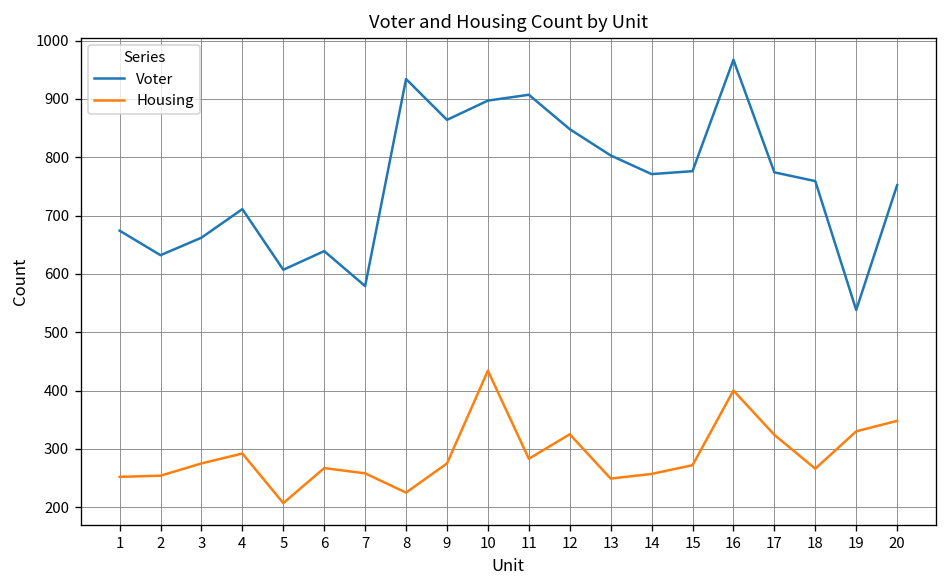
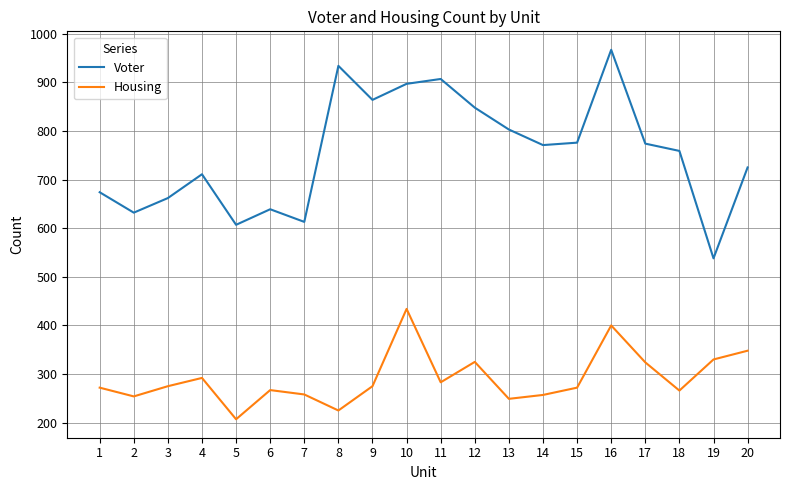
  {
    "Voter": {
      "1": 670,
      "2": 630,
      "3": 660,
      "4": 710,
      "5": 610,
      "6": 640,
-     "7": 580,
+     "7": 610,
      "8": 930,
      "9": 860,
      "10": 900,
      "11": 910,
      "12": 850,
      "13": 800,
      "14": 770,
      "15": 780,
      "16": 970,
      "17": 770,
      "18": 760,
      "19": 540,
-     "20": 750
+     "20": 730
    },
    "Housing": {
-     "1": 250,
+     "1": 270,
      "2": 250,
      "3": 280,
      "4": 290,
      "5": 210,
      "6": 270,
      "7": 260,
      "8": 230,
      "9": 280,
      "10": 430,
      "11": 280,
      "12": 330,
      "13": 250,
      "14": 260,
      "15": 270,
      "16": 400,
      "17": 320,
      "18": 270,
      "19": 330,
      "20": 350
    }
  }
